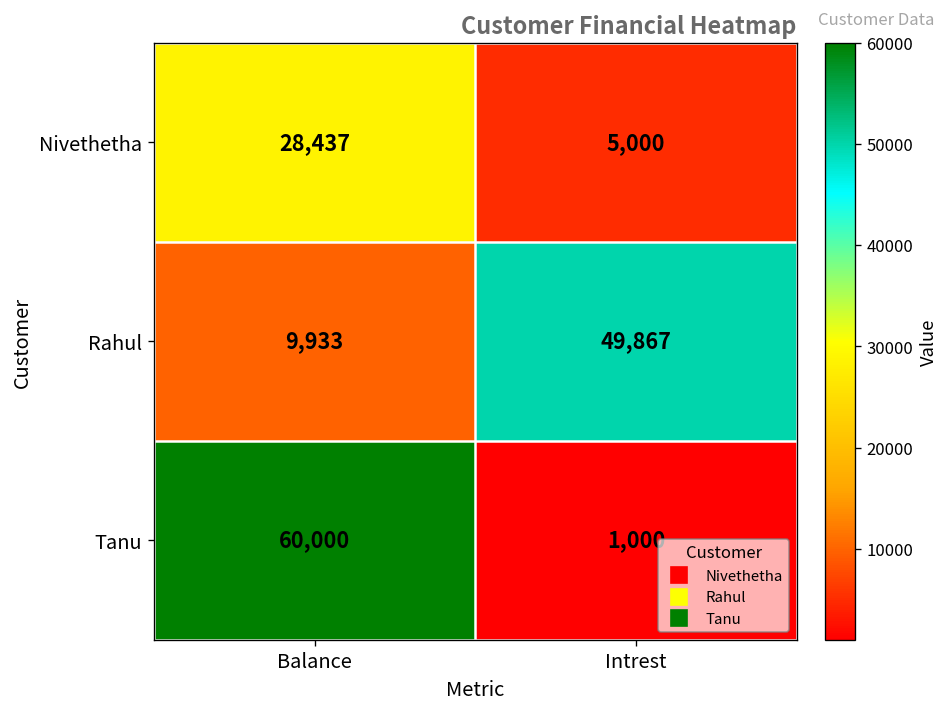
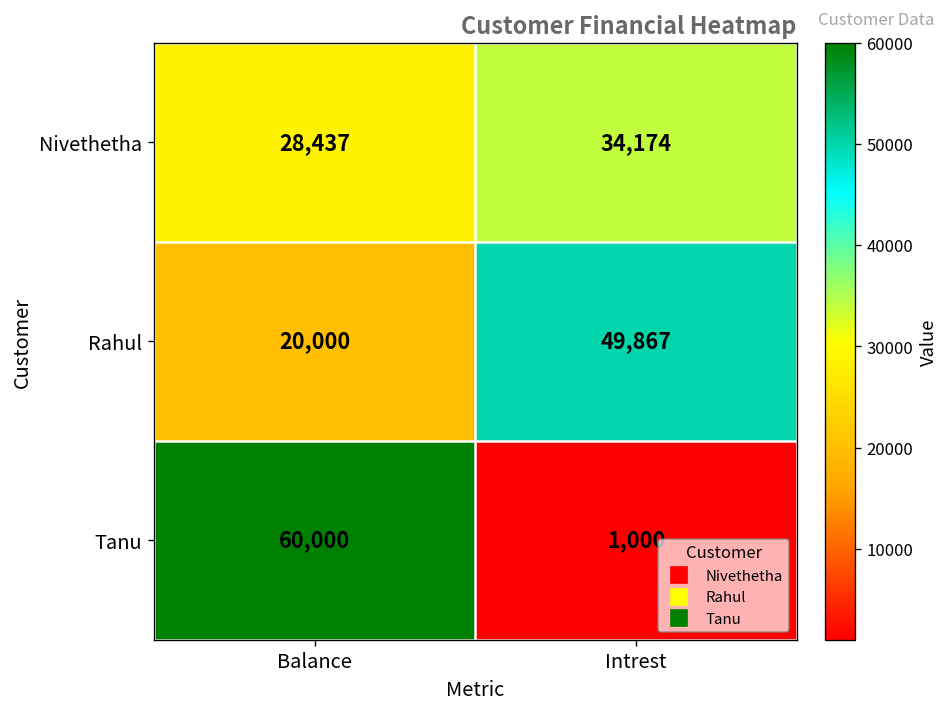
  {
    "Nivethetha": {
      "Balance": "28,437",
-     "Intrest": "5,000"
+     "Intrest": "34,174"
    },
    "Rahul": {
-     "Balance": "9,933",
+     "Balance": "20,000",
      "Intrest": "49,867"
    },
    "Tanu": {
      "Balance": "60,000"
    }
  }
